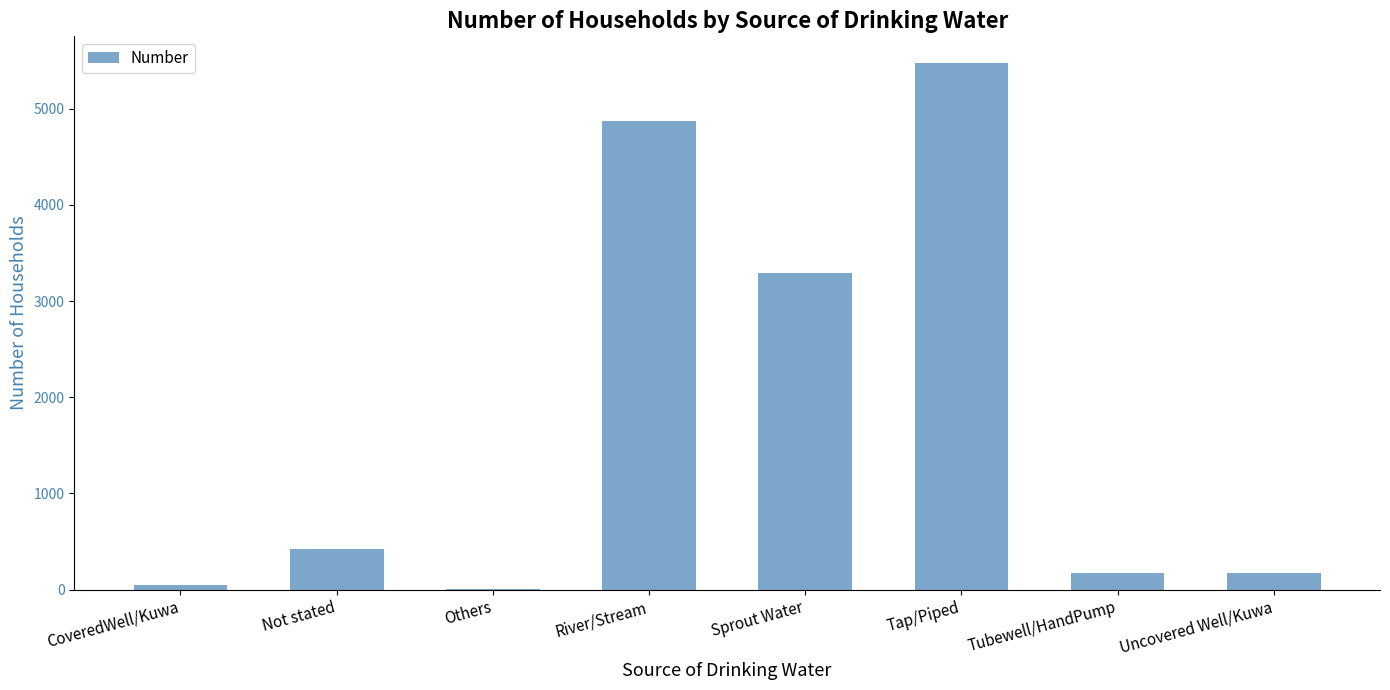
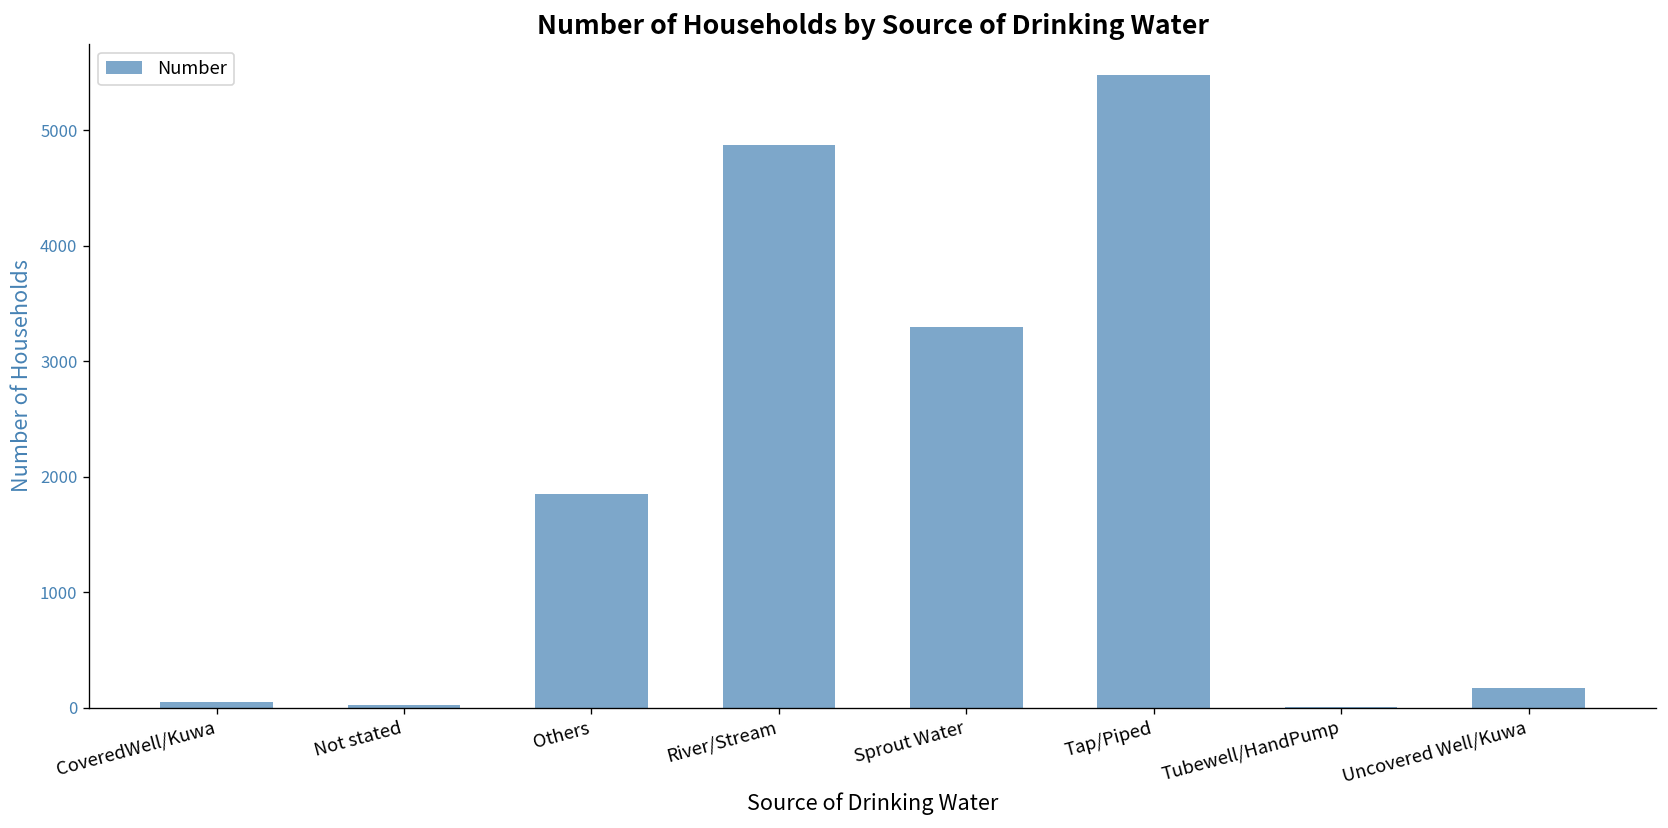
  {
    "CoveredWell/Kuwa": 100,
-   "Not stated": 400,
-   "Others": 0,
+   "Not stated": 0,
+   "Others": 1900,
    "River/Stream": 4900,
    "Sprout Water": 3300,
    "Tap/Piped": 5500,
-   "Tubewell/HandPump": 200,
+   "Tubewell/HandPump": 0,
    "Uncovered Well/Kuwa": 200
  }
